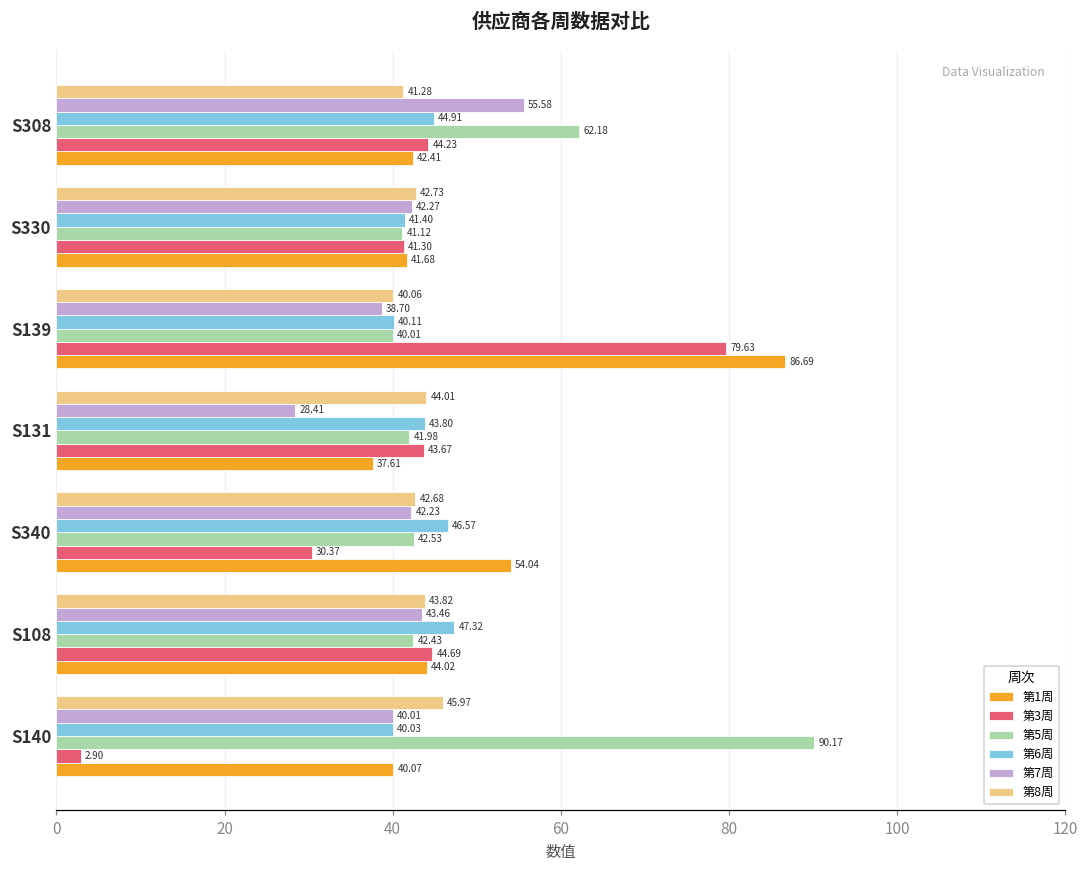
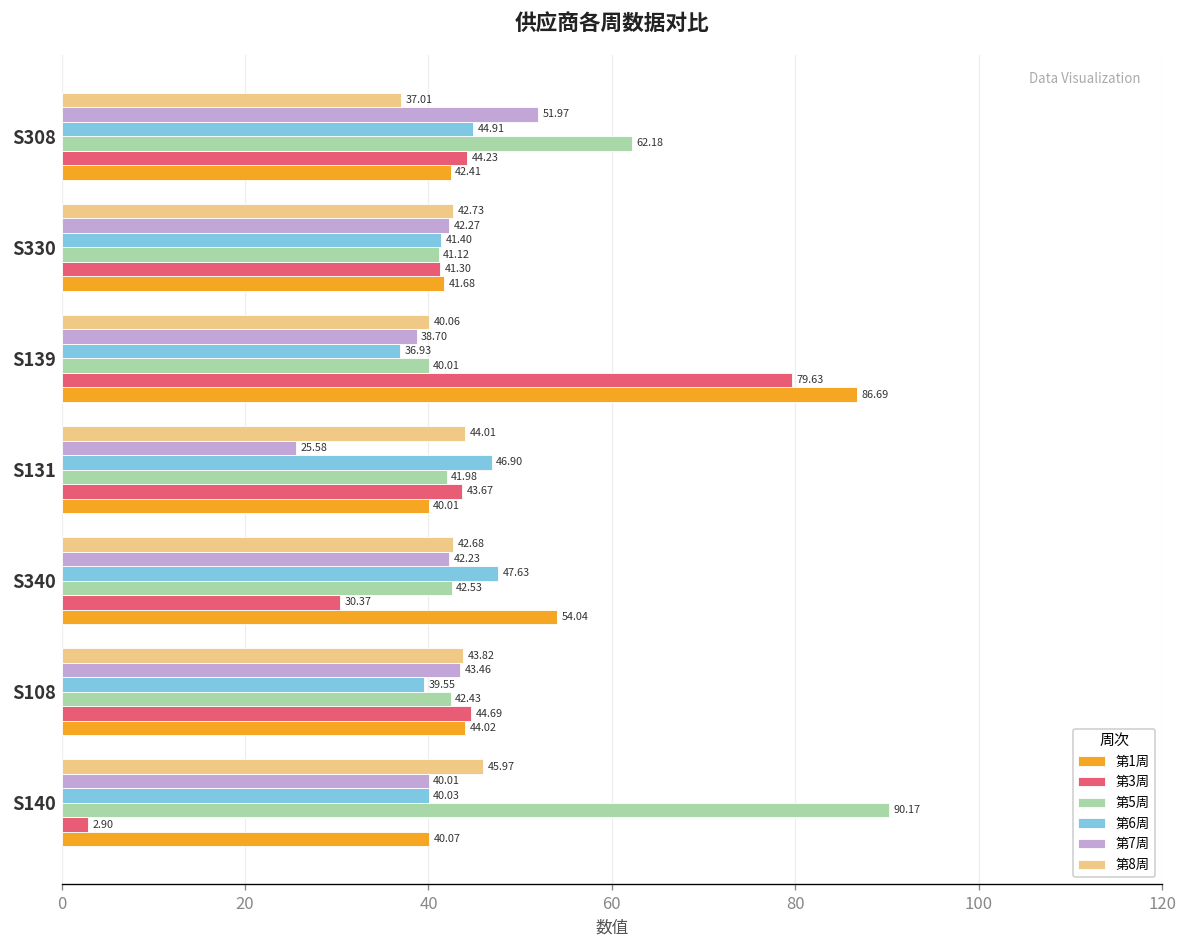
  {
    "第1周": {
      "S308": 42.41,
      "S330": 41.68,
      "S139": 86.69,
-     "S131": 37.61,
+     "S131": 40.01,
      "S340": 54.04,
      "S108": 44.02,
      "S140": 40.07
    },
    "第3周": {
      "S308": 44.23,
      "S330": 41.30,
      "S139": 79.63,
      "S131": 43.67,
      "S340": 30.37,
      "S108": 44.69,
      "S140": 2.90
    },
    "第5周": {
      "S308": 62.18,
      "S330": 41.12,
      "S139": 40.01,
      "S131": 41.98,
      "S340": 42.53,
      "S108": 42.43,
      "S140": 90.17
    },
    "第6周": {
      "S308": 44.91,
      "S330": 41.40,
-     "S139": 40.11,
-     "S131": 43.80,
-     "S340": 46.57,
-     "S108": 47.32,
+     "S139": 36.93,
+     "S131": 46.90,
+     "S340": 47.63,
+     "S108": 39.55,
      "S140": 40.03
    },
    "第7周": {
-     "S308": 55.58,
+     "S308": 51.97,
      "S330": 42.27,
      "S139": 38.70,
-     "S131": 28.41,
+     "S131": 25.58,
      "S340": 42.23,
      "S108": 43.46,
      "S140": 40.01
    },
    "第8周": {
-     "S308": 41.28,
+     "S308": 37.01,
      "S330": 42.73,
      "S139": 40.06,
      "S131": 44.01,
      "S340": 42.68,
      "S108": 43.82,
      "S140": 45.97
    }
  }
